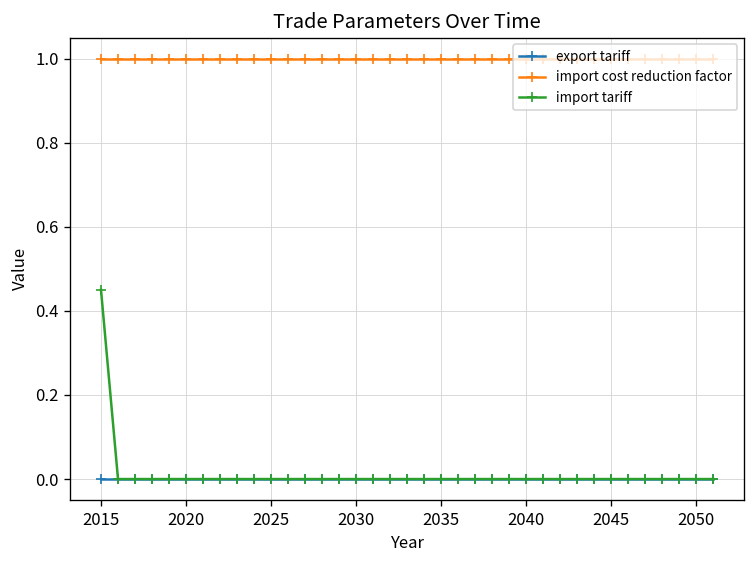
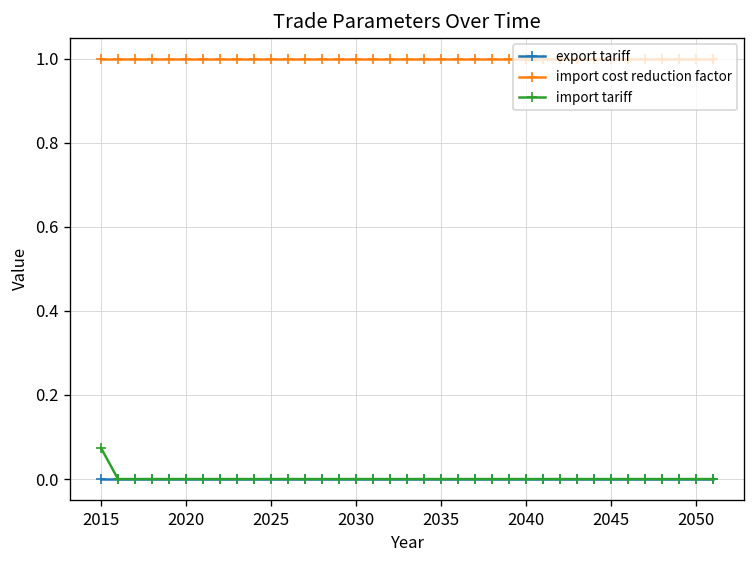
  {
    "export tariff": {
      "2015": 0.00
    },
    "import cost reduction factor": {
      "2015": 1.00,
      "2020": 1.00,
      "2025": 1.00,
      "2030": 1.00,
      "2035": 1.00
    },
    "import tariff": {
-     "2015": 0.45
+     "2015": 0.07
    }
  }
